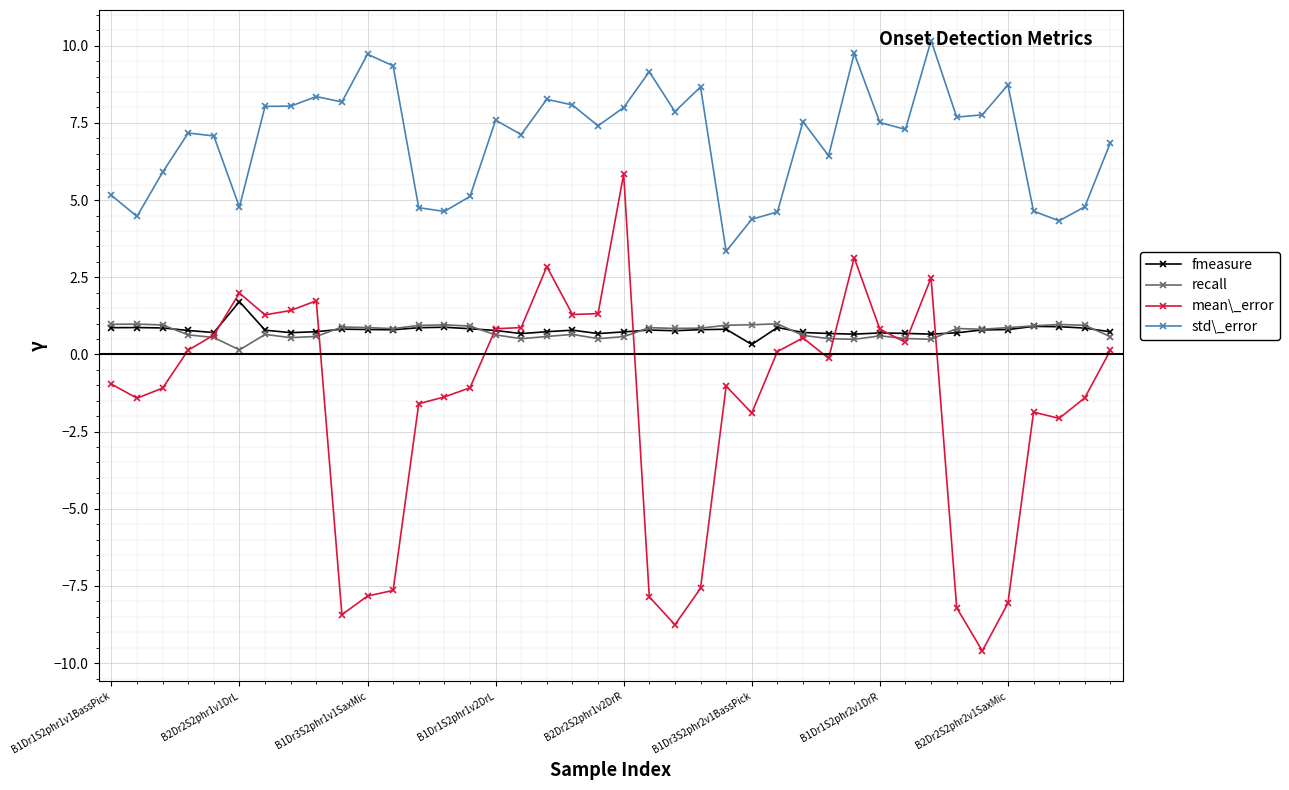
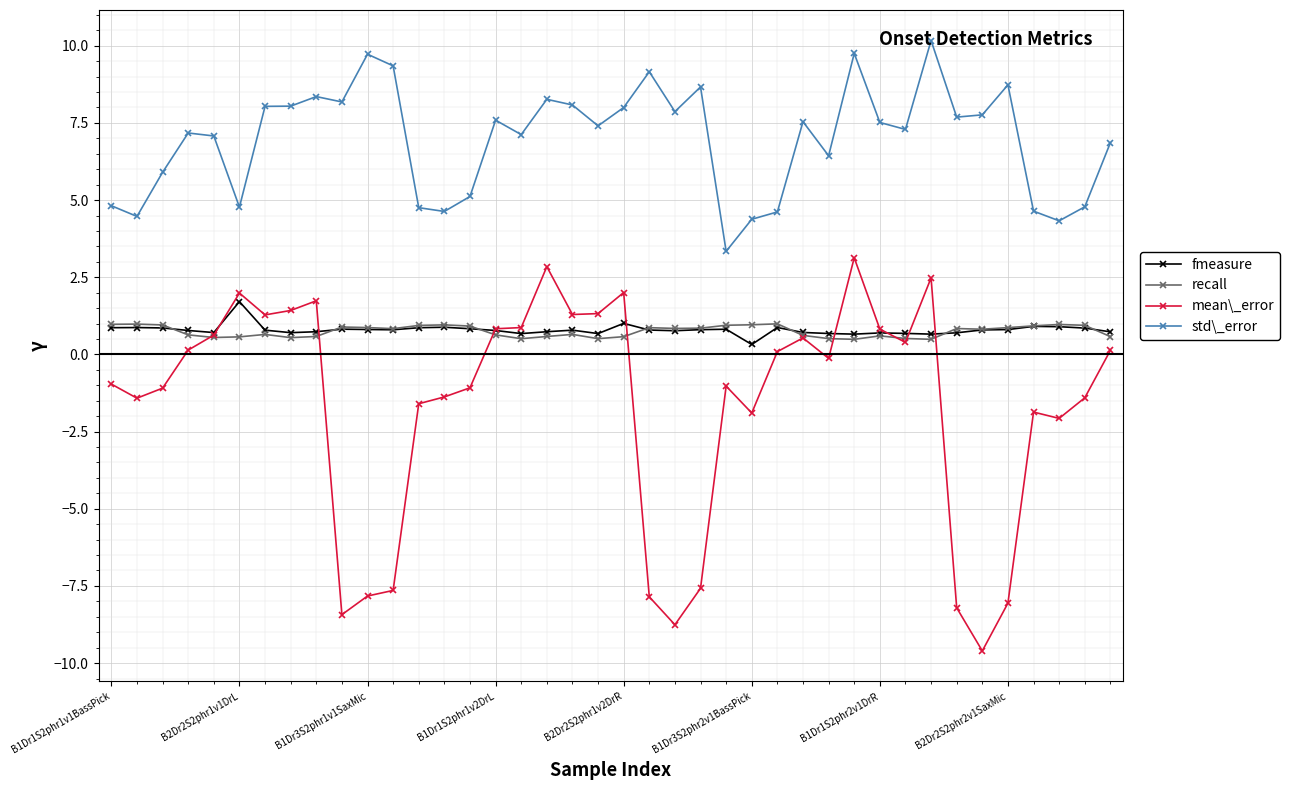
  {
    "fmeasure": {
      "B1Dr1S2phr1v1BassPick": 0.9,
      "B2Dr2S2phr1v1DrL": 1.7,
-     "B2Dr2S2phr1v2DrR": 0.7,
+     "B2Dr2S2phr1v2DrR": 1.0,
      "B1Dr3S2phr2v1BassPick": 0.3,
      "B1Dr1S2phr2v1DrR": 0.7
    },
    "recall": {
      "B1Dr1S2phr1v1BassPick": 1.0,
-     "B2Dr2S2phr1v1DrL": 0.1,
+     "B2Dr2S2phr1v1DrL": 0.6,
      "B1Dr1S2phr1v2DrL": 0.6,
      "B2Dr2S2phr1v2DrR": 0.6,
      "B1Dr3S2phr2v1BassPick": 1.0,
      "B1Dr1S2phr2v1DrR": 0.6
    },
    "mean\\_error": {
      "B1Dr1S2phr1v1BassPick": -1.0,
      "B2Dr2S2phr1v1DrL": 2.0,
      "B1Dr3S2phr1v1SaxMic": -7.8,
-     "B2Dr2S2phr1v2DrR": 5.8,
+     "B2Dr2S2phr1v2DrR": 2.0,
      "B1Dr3S2phr2v1BassPick": -1.9,
      "B1Dr1S2phr2v1DrR": 0.8,
      "B2Dr2S2phr2v1SaxMic": -8.1
    },
    "std\\_error": {
-     "B1Dr1S2phr1v1BassPick": 5.2,
+     "B1Dr1S2phr1v1BassPick": 4.8,
      "B2Dr2S2phr1v1DrL": 4.8,
      "B1Dr3S2phr1v1SaxMic": 9.7,
      "B1Dr1S2phr1v2DrL": 7.6,
      "B2Dr2S2phr1v2DrR": 8.0,
      "B1Dr3S2phr2v1BassPick": 4.4,
      "B1Dr1S2phr2v1DrR": 7.5,
      "B2Dr2S2phr2v1SaxMic": 8.7
    }
  }
